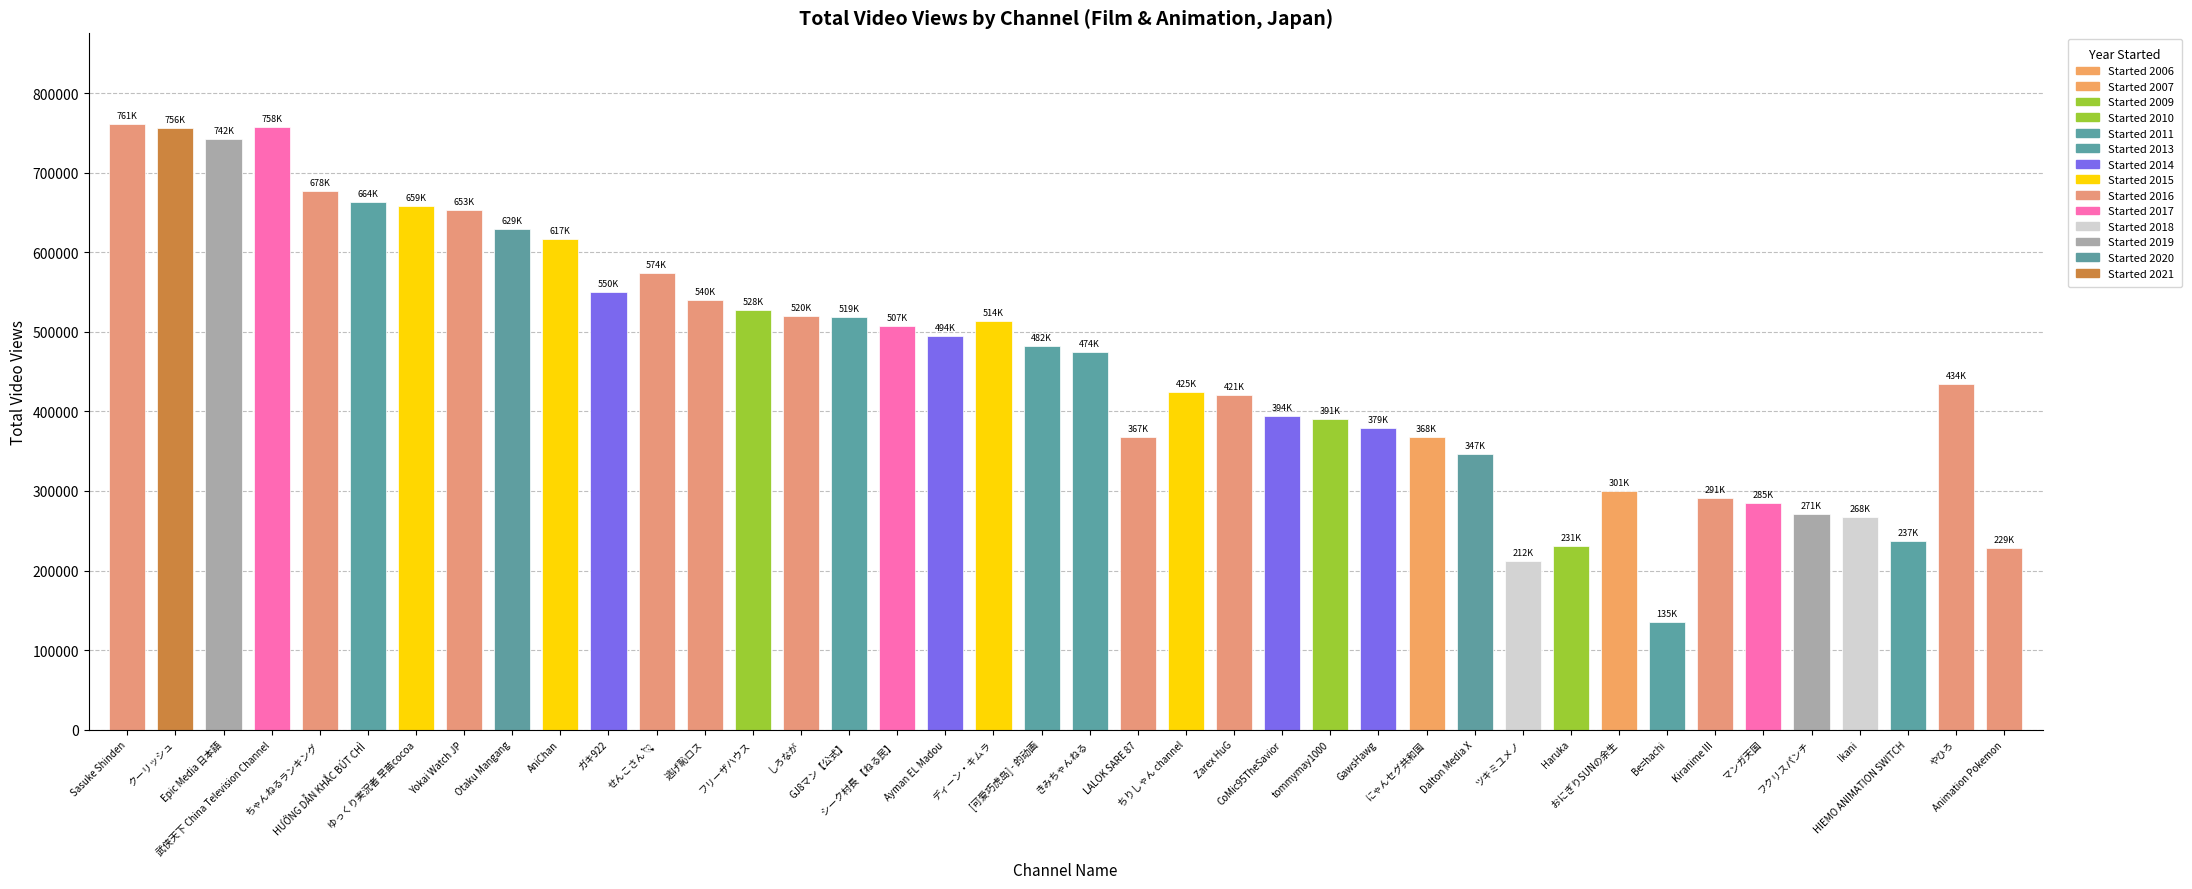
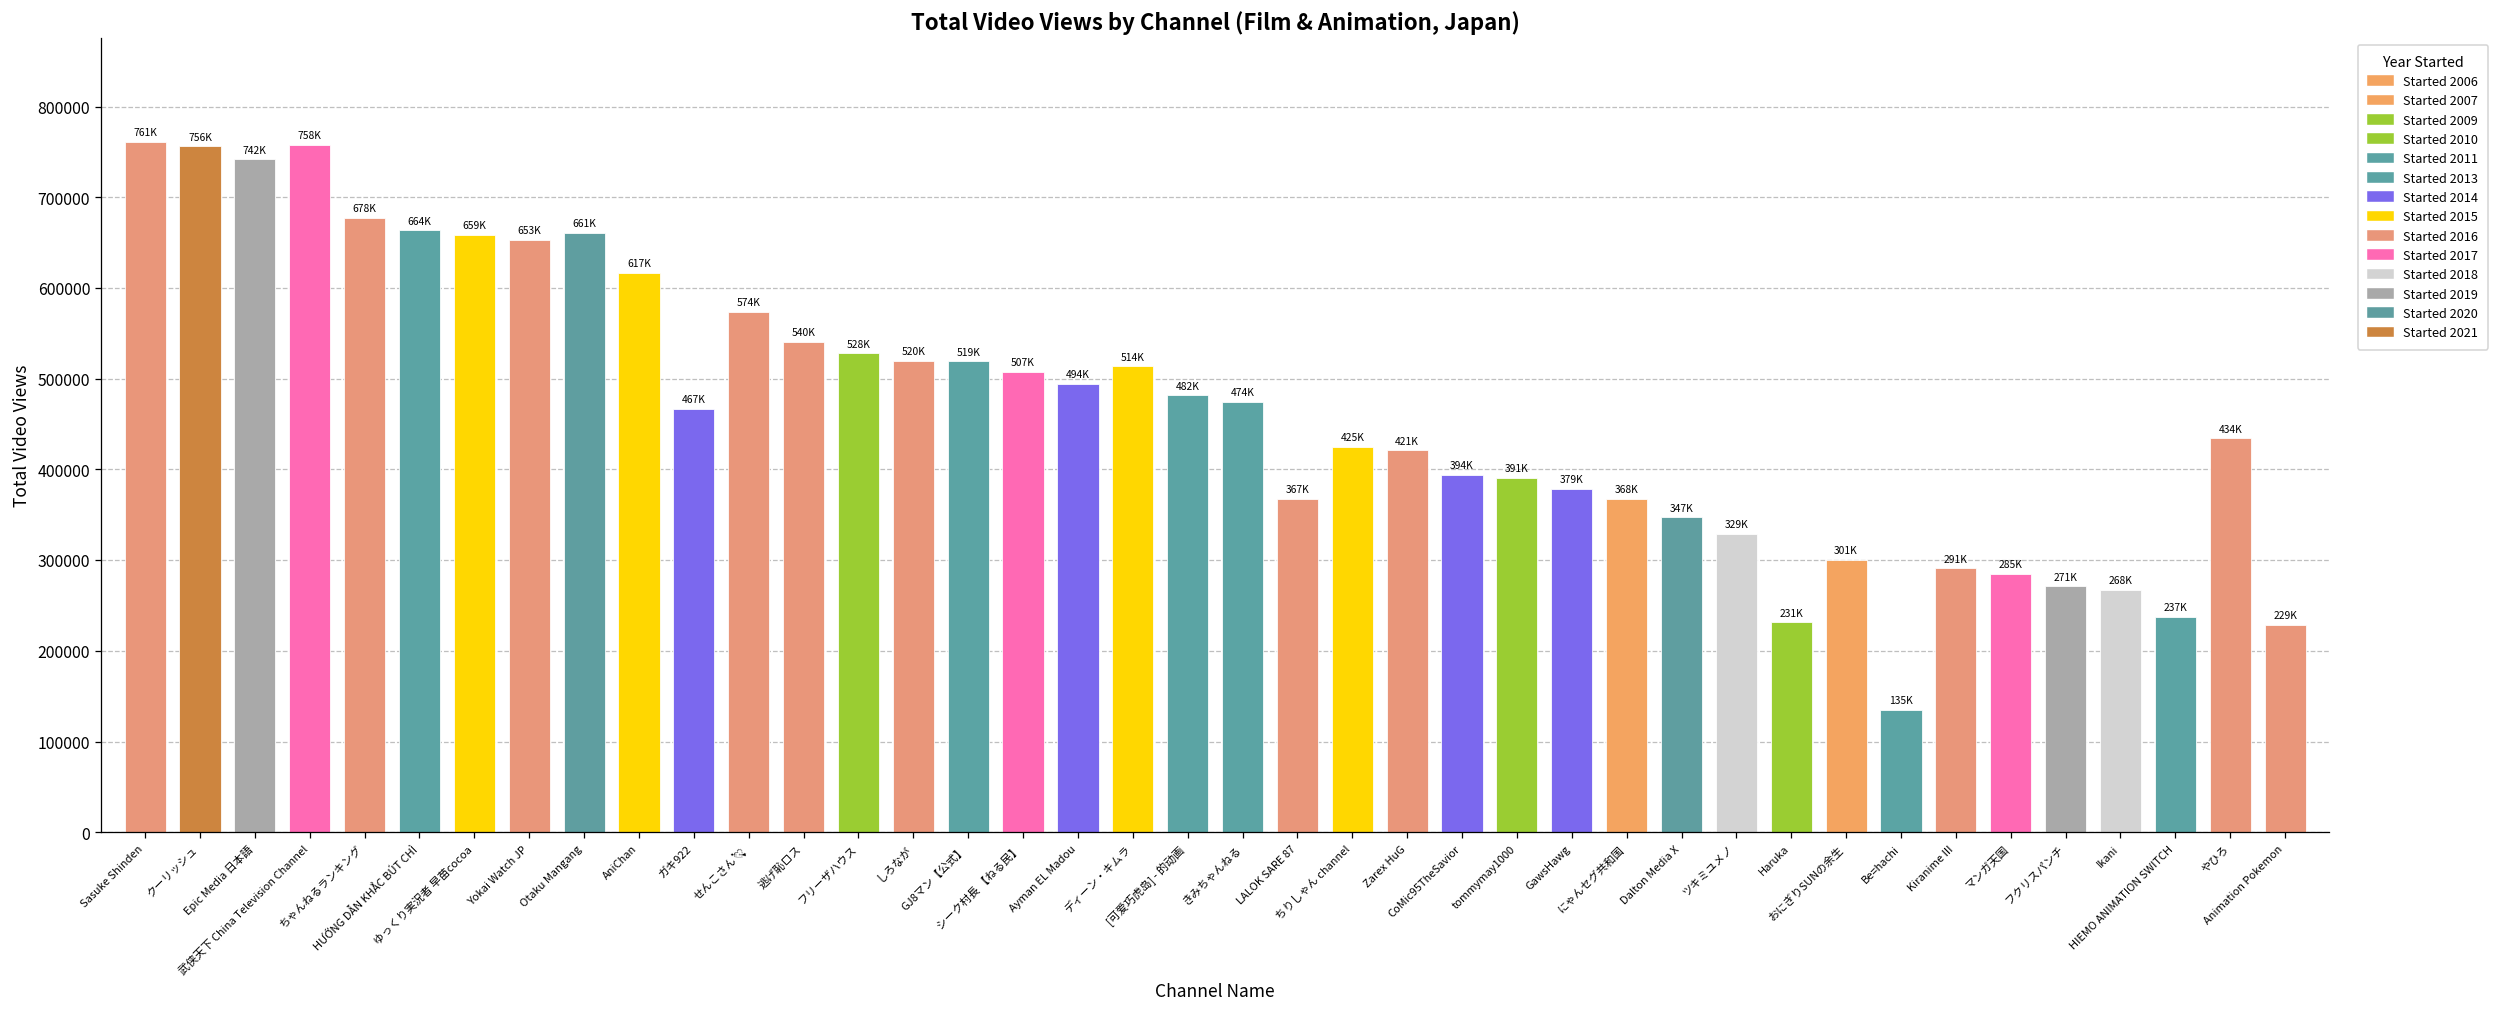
  {
    "Sasuke Shinden": "761K",
    "クーリッシュ": "756K",
    "Epic Media 日本語": "742K",
    "武侠天下 China Television Channel": "758K",
    "ちゃんねるランキング": "678K",
    "HƯỚNG DẪN KHẮC BÚT CHÌ": "664K",
    "ゆっくり実況者 早苗cocoa": "659K",
    "Yokai Watch JP": "653K",
-   "Otaku Mangang": "629K",
+   "Otaku Mangang": "661K",
    "AniChan": "617K",
-   "ガキ922": "550K",
+   "ガキ922": "467K",
    "せんこさん💘": "574K",
    "逃げ恥ロス": "540K",
    "フリーザハウス": "528K",
    "しろなが": "520K",
    "GJ8マン【公式】": "519K",
    "シーク村長 【ねる民】": "507K",
    "Ayman EL Madou": "494K",
    "ディーン・キムラ": "514K",
    "[可爱巧虎岛] - 的动画": "482K",
    "きみちゃんねる": "474K",
    "LALOK SARE 87": "367K",
    "ちりしゃん channel": "425K",
    "Zarex HuG": "421K",
    "CoMic95TheSavior": "394K",
    "tommymay1000": "391K",
    "GawsHawg": "379K",
    "にゃんセグ共和国": "368K",
    "Dalton Media X": "347K",
-   "ツキミユメノ": "212K",
+   "ツキミユメノ": "329K",
    "Haruka": "231K",
    "おにぎりSUNの余生": "301K",
    "Be=hachi": "135K",
    "Kiranime III": "291K",
    "マンガ天国": "285K",
    "フクリスパンチ": "271K",
    "Ikani": "268K",
    "HIEMO ANIMATION SWITCH": "237K",
    "やひろ": "434K",
    "Animation Pokemon": "229K"
  }
